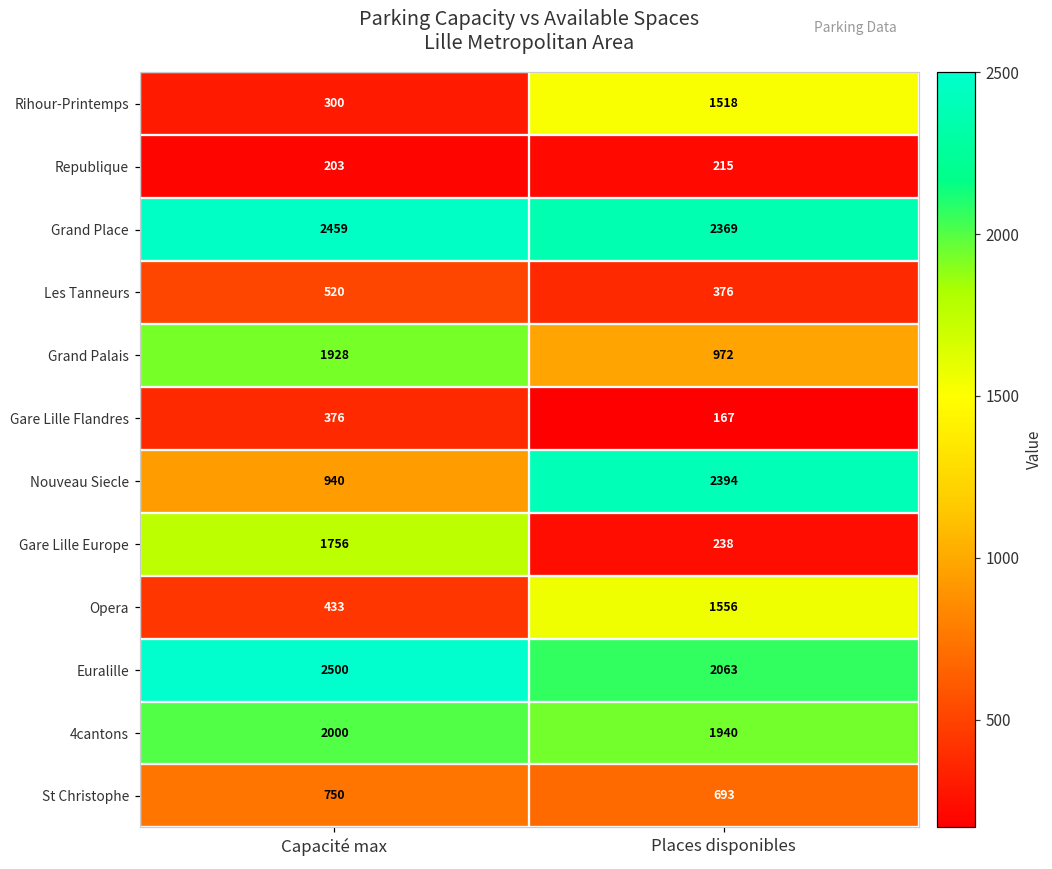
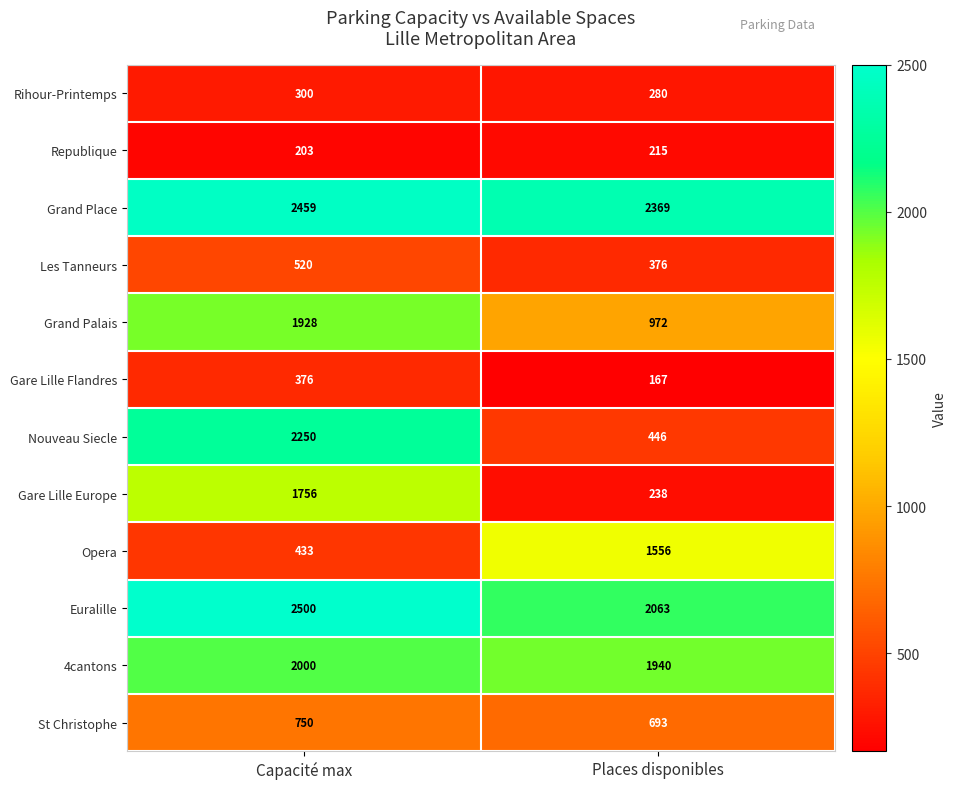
  {
    "Rihour-Printemps": {
      "Capacité max": 300,
-     "Places disponibles": 1518
+     "Places disponibles": 280
    },
    "Republique": {
      "Capacité max": 203,
      "Places disponibles": 215
    },
    "Grand Place": {
      "Capacité max": 2459,
      "Places disponibles": 2369
    },
    "Les Tanneurs": {
      "Capacité max": 520,
      "Places disponibles": 376
    },
    "Grand Palais": {
      "Capacité max": 1928,
      "Places disponibles": 972
    },
    "Gare Lille Flandres": {
      "Capacité max": 376,
      "Places disponibles": 167
    },
    "Nouveau Siecle": {
-     "Capacité max": 940,
-     "Places disponibles": 2394
+     "Capacité max": 2250,
+     "Places disponibles": 446
    },
    "Gare Lille Europe": {
      "Capacité max": 1756,
      "Places disponibles": 238
    },
    "Opera": {
      "Capacité max": 433,
      "Places disponibles": 1556
    },
    "Euralille": {
      "Capacité max": 2500,
      "Places disponibles": 2063
    },
    "4cantons": {
      "Capacité max": 2000,
      "Places disponibles": 1940
    },
    "St Christophe": {
      "Capacité max": 750,
      "Places disponibles": 693
    }
  }
